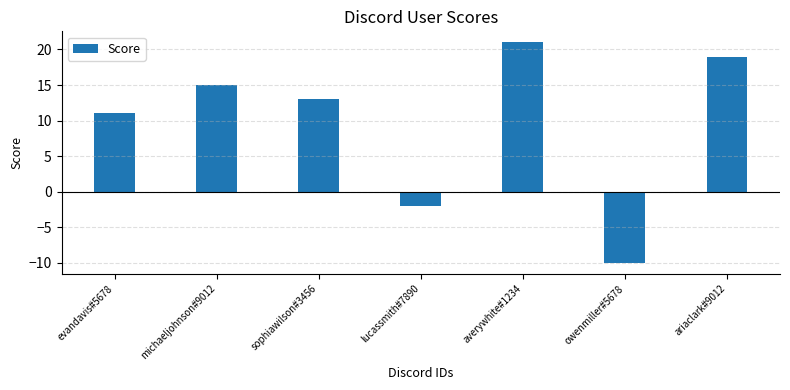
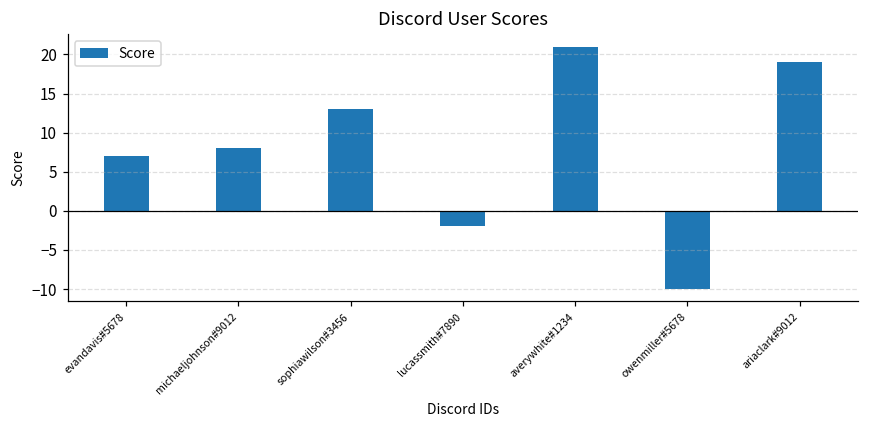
  {
-   "evandavis#5678": 11,
-   "michaeljohnson#9012": 15,
+   "evandavis#5678": 7,
+   "michaeljohnson#9012": 8,
    "sophiawilson#3456": 13,
    "lucassmith#7890": -2,
    "averywhite#1234": 21,
    "owenmiller#5678": -10,
    "ariaclark#9012": 19
  }
